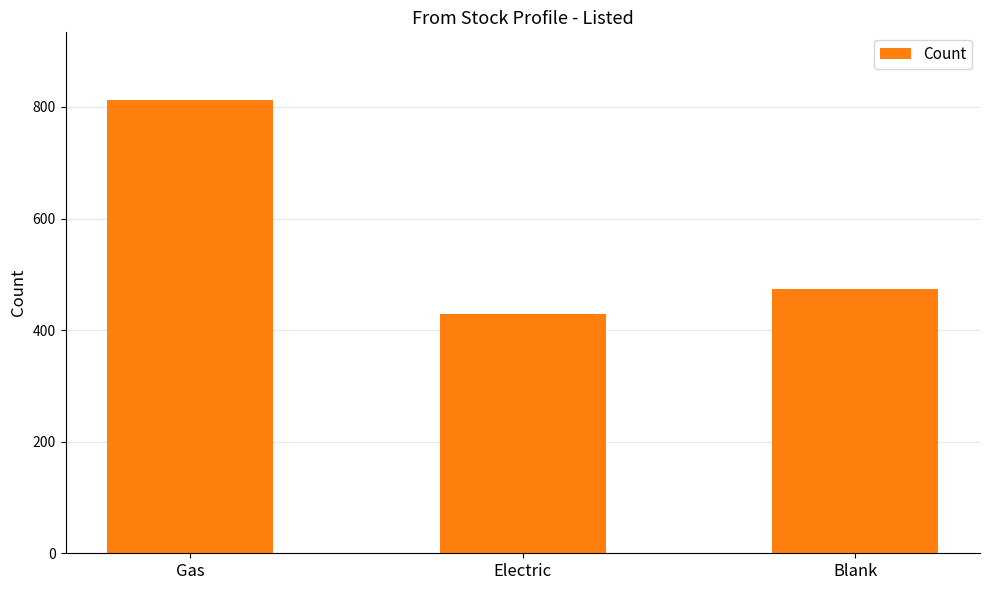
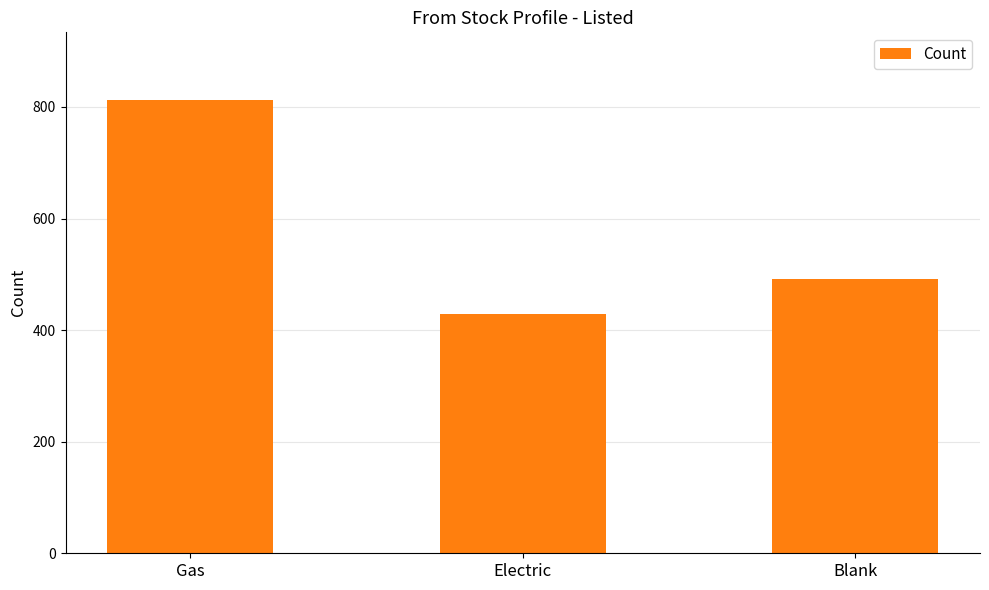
  {
    "Gas": 810,
    "Electric": 430,
-   "Blank": 470
+   "Blank": 490
  }
